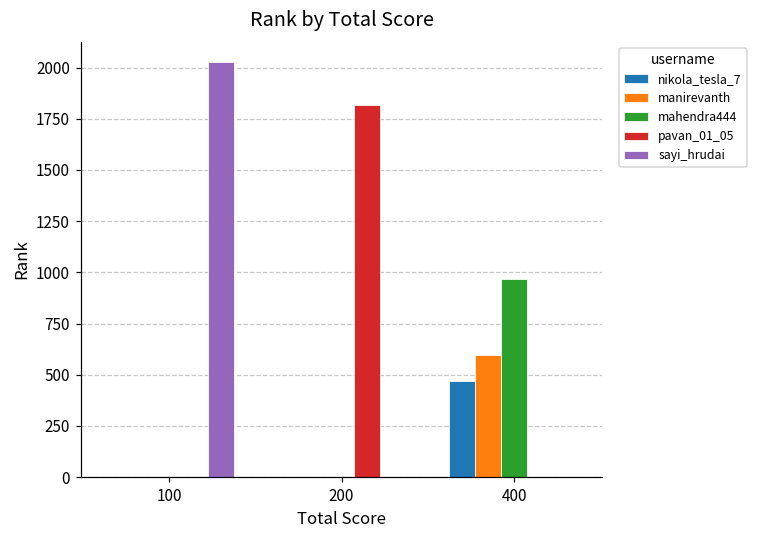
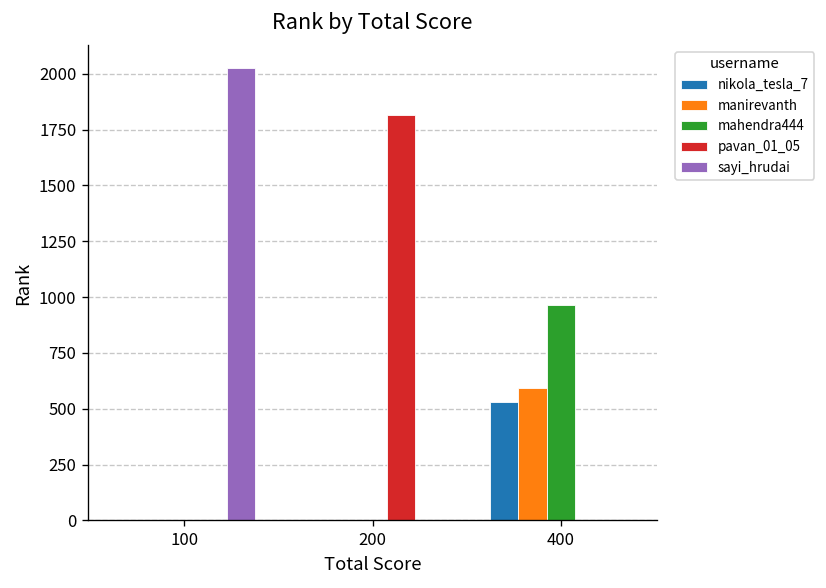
  {
    "nikola_tesla_7": {
      "100": 0,
      "200": 0,
-     "400": 470
+     "400": 530
    },
    "manirevanth": {
      "100": 0,
      "200": 0,
      "400": 600
    },
    "mahendra444": {
      "100": 0,
      "200": 0,
      "400": 970
    },
    "pavan_01_05": {
      "100": 0,
      "200": 1820,
      "400": 0
    },
    "sayi_hrudai": {
      "100": 2030,
      "200": 0,
      "400": 0
    }
  }
